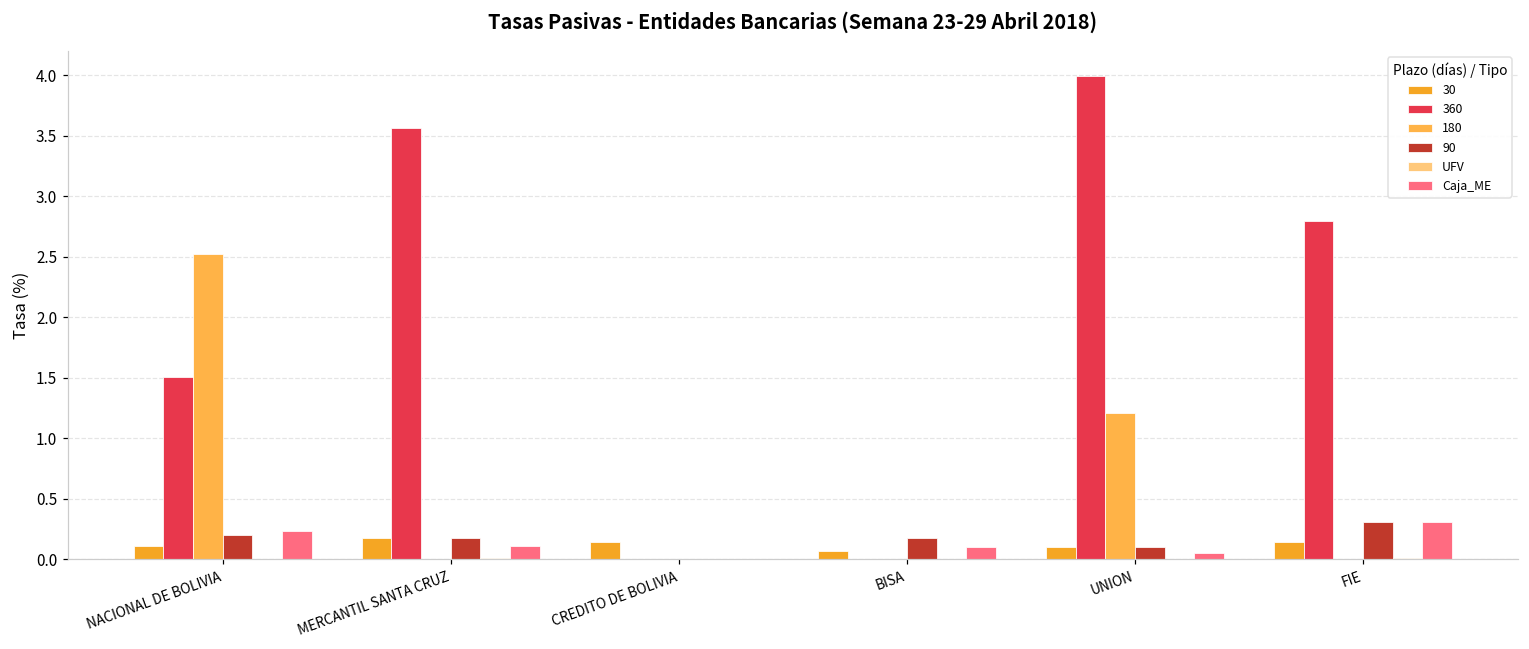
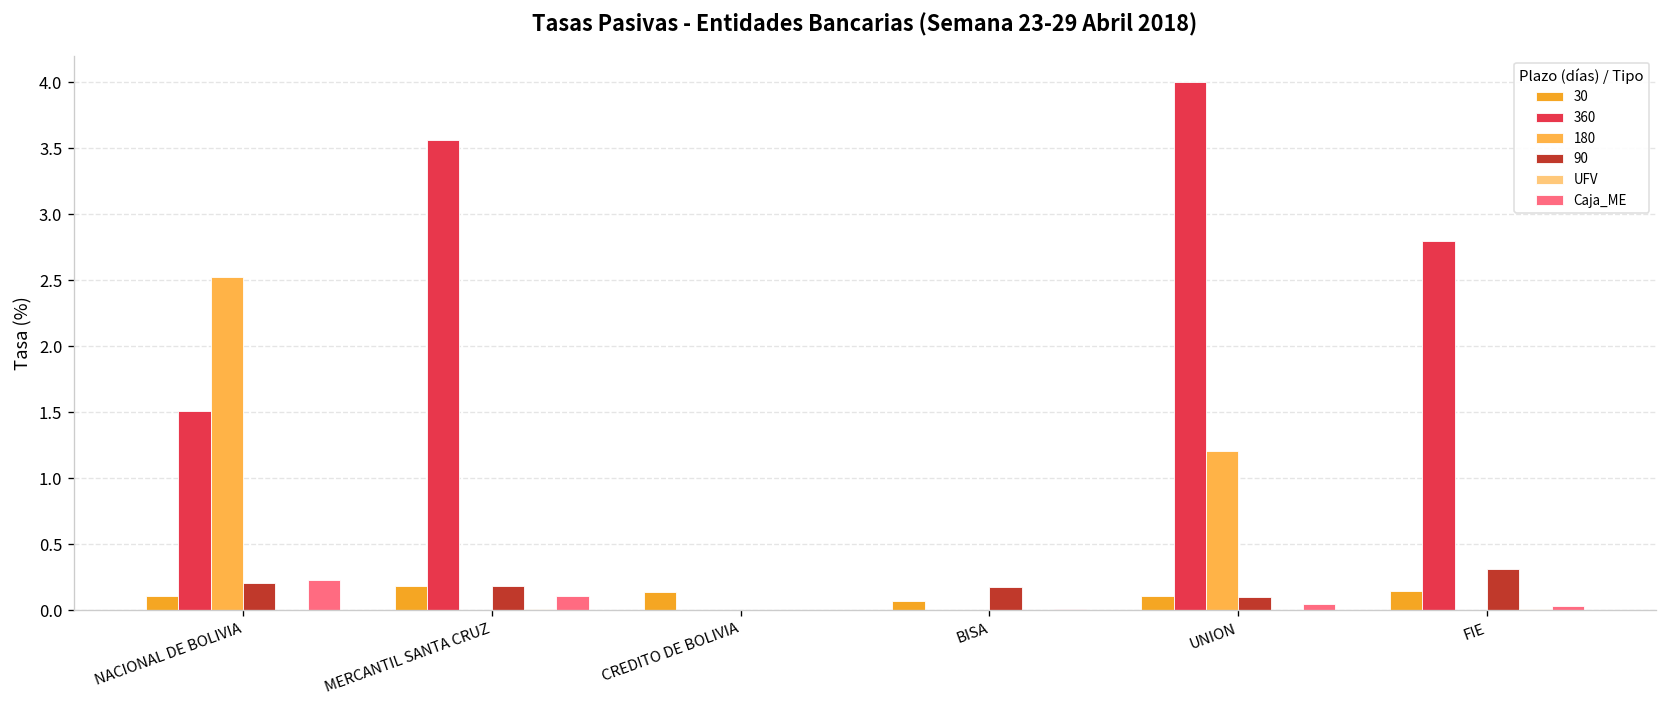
  {
    "Caja_ME": {
      "NACIONAL DE BOLIVIA": 0.23,
      "MERCANTIL SANTA CRUZ": 0.11,
-     "BISA": 0.10,
+     "BISA": 0.01,
      "UNION": 0.05,
-     "FIE": 0.31
+     "FIE": 0.03
    }
  }
